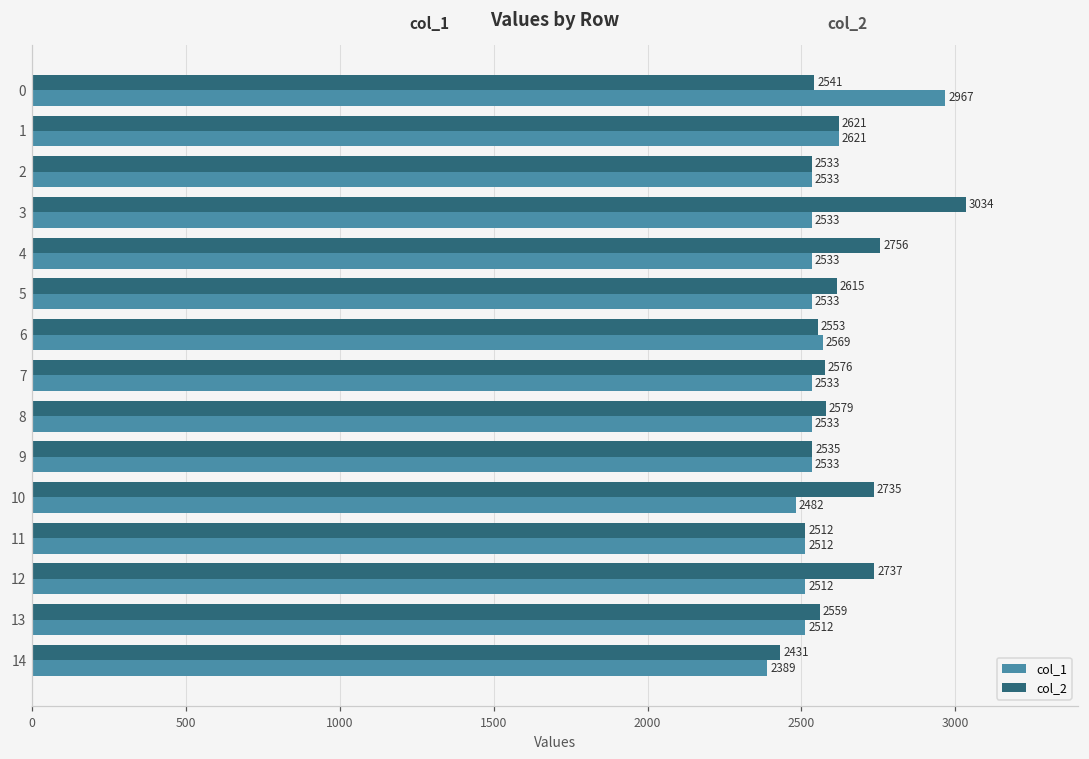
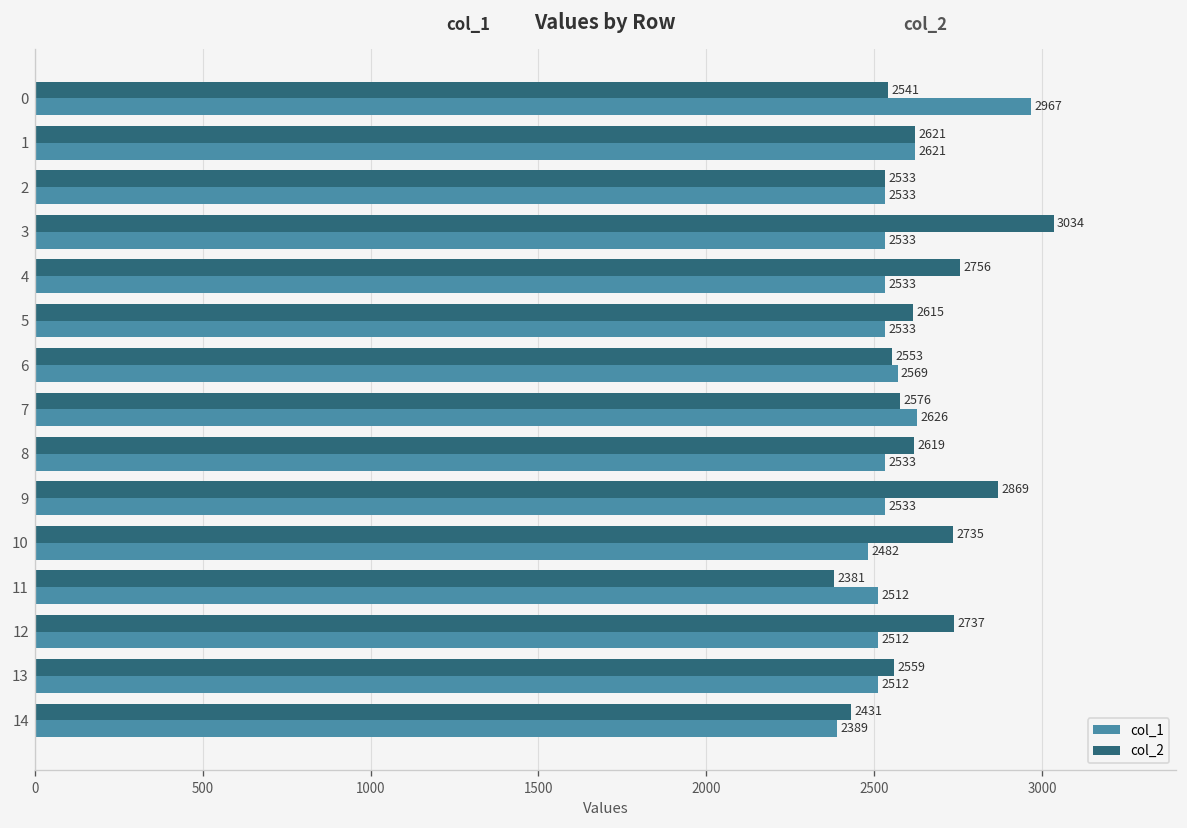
  {
    "col_1": {
      "0": 2967,
      "1": 2621,
      "2": 2533,
      "3": 2533,
      "4": 2533,
      "5": 2533,
      "6": 2569,
-     "7": 2533,
+     "7": 2626,
      "8": 2533,
      "9": 2533,
      "10": 2482,
      "11": 2512,
      "12": 2512,
      "13": 2512,
      "14": 2389
    },
    "col_2": {
      "0": 2541,
      "1": 2621,
      "2": 2533,
      "3": 3034,
      "4": 2756,
      "5": 2615,
      "6": 2553,
      "7": 2576,
-     "8": 2579,
-     "9": 2535,
+     "8": 2619,
+     "9": 2869,
      "10": 2735,
-     "11": 2512,
+     "11": 2381,
      "12": 2737,
      "13": 2559,
      "14": 2431
    }
  }
